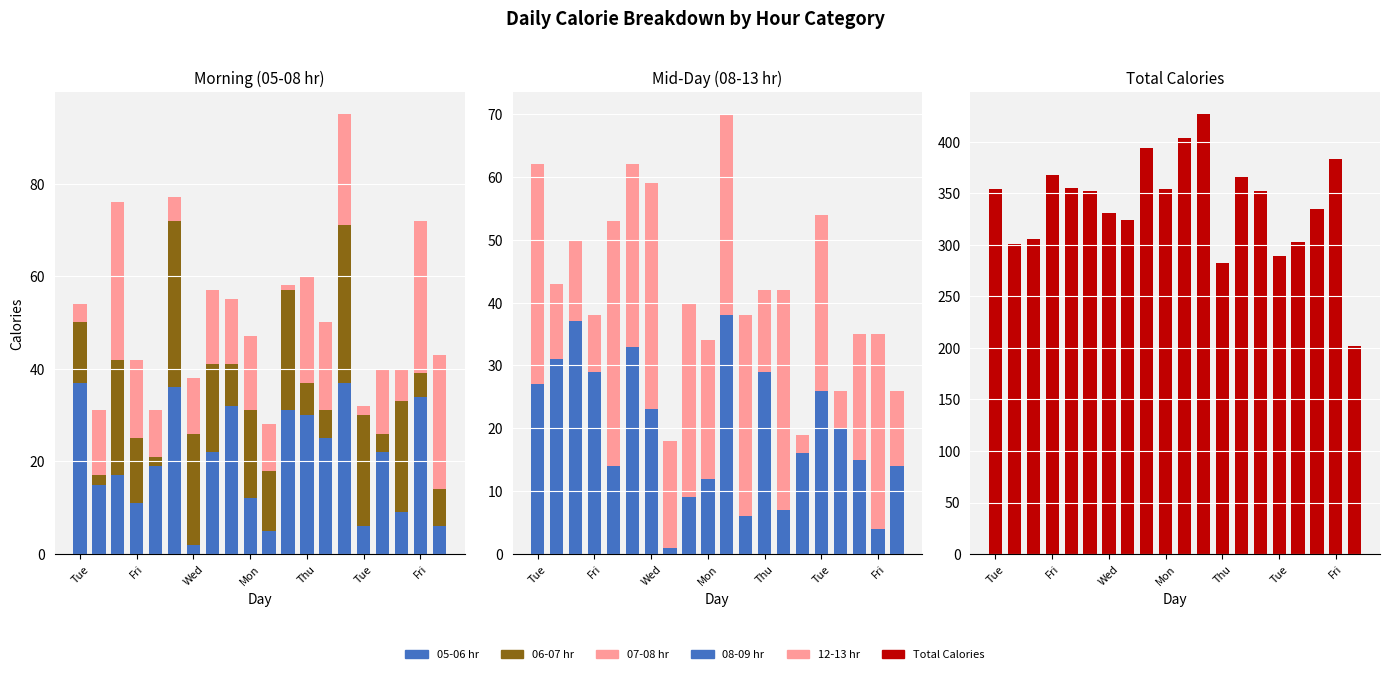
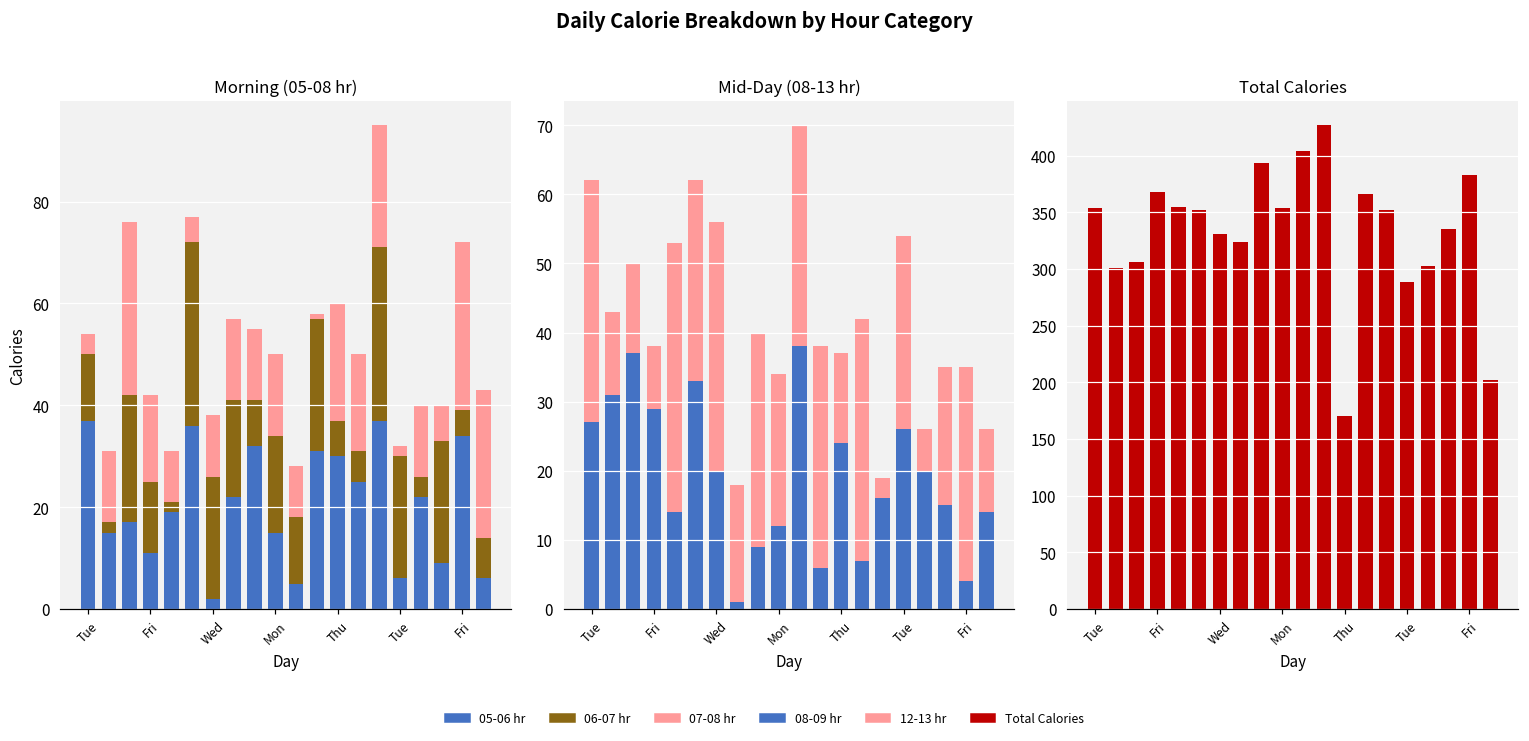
  {
    "Morning (05-08 hr)": {
      "05-06 hr": {
        "Wed": 2,
-       "Mon": 12,
+       "Mon": 15,
        "Thu": 30
      },
      "06-07 hr": {
        "Wed": 24,
        "Mon": 19,
        "Thu": 7
      },
      "07-08 hr": {
        "Wed": 12,
        "Mon": 16,
        "Thu": 23
      }
    },
    "Mid-Day (08-13 hr)": {
      "08-09 hr": {
-       "Wed": 23,
+       "Wed": 20,
        "Mon": 12,
-       "Thu": 29
+       "Thu": 24
      },
      "12-13 hr": {
        "Wed": 36,
        "Mon": 22,
        "Thu": 13
      }
    },
    "Total Calories": {
      "Wed": 331,
      "Mon": 354,
-     "Thu": 282
+     "Thu": 170
    }
  }
